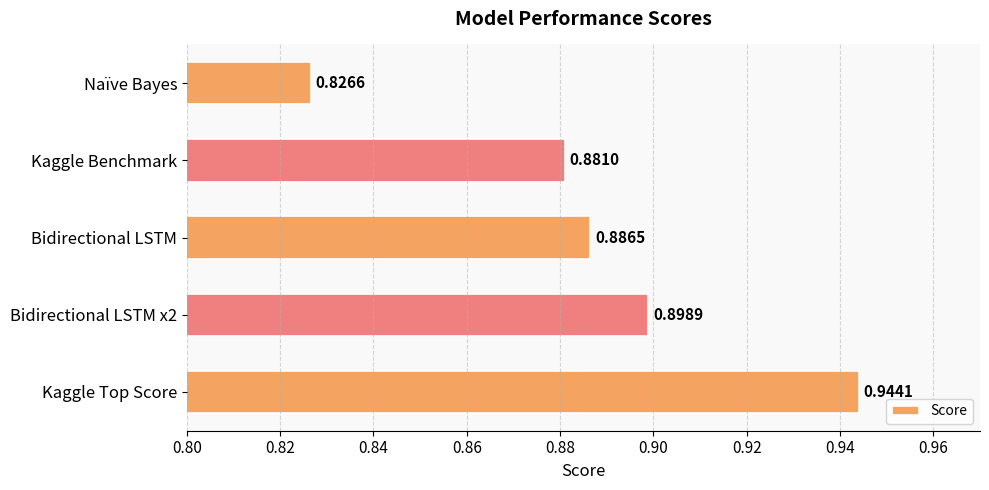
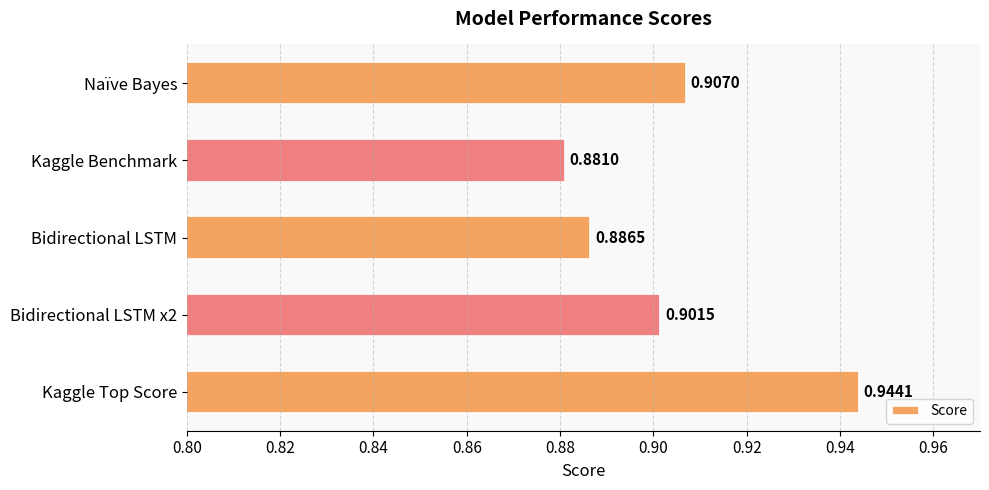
  {
-   "Naïve Bayes": 0.8266,
+   "Naïve Bayes": 0.9070,
    "Kaggle Benchmark": 0.8810,
    "Bidirectional LSTM": 0.8865,
-   "Bidirectional LSTM x2": 0.8989
+   "Bidirectional LSTM x2": 0.9015
  }
